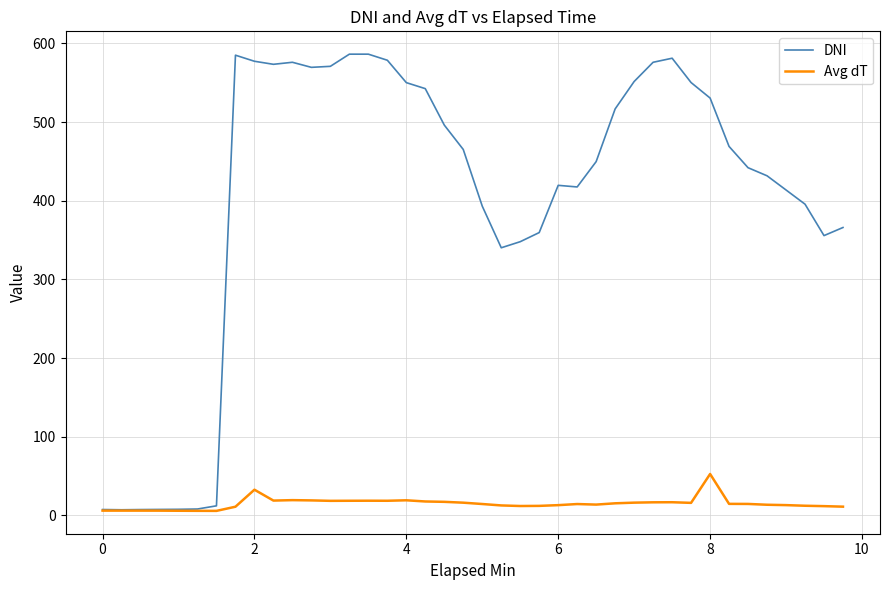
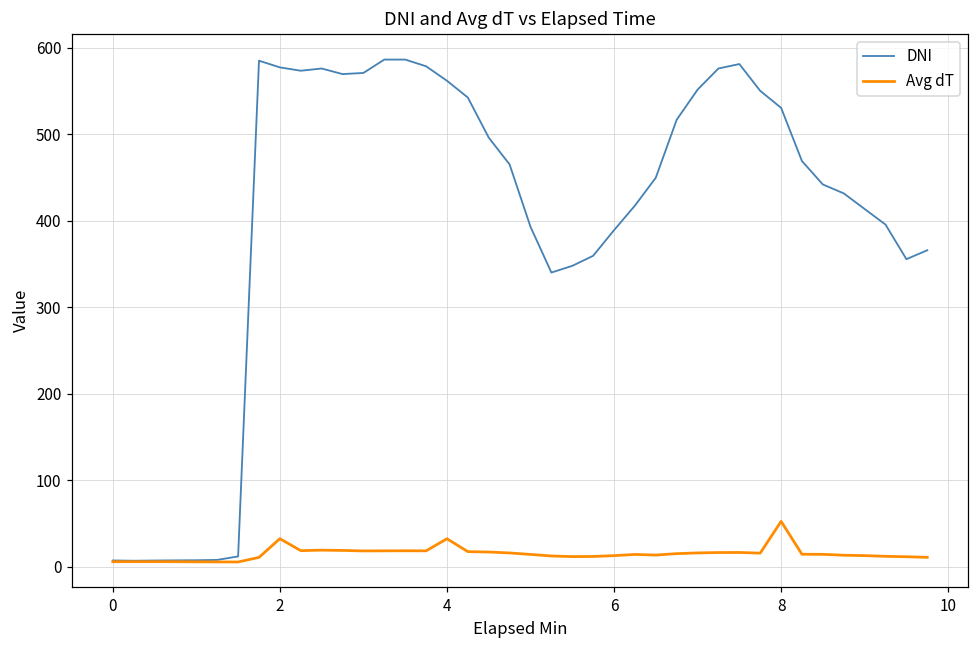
  {
    "DNI": {
      "2": 580,
-     "4": 550,
-     "6": 420,
+     "4": 560,
+     "6": 390,
      "8": 530
    },
    "Avg dT": {
      "2": 30,
-     "4": 20,
+     "4": 30,
      "6": 10,
      "8": 50
    }
  }
